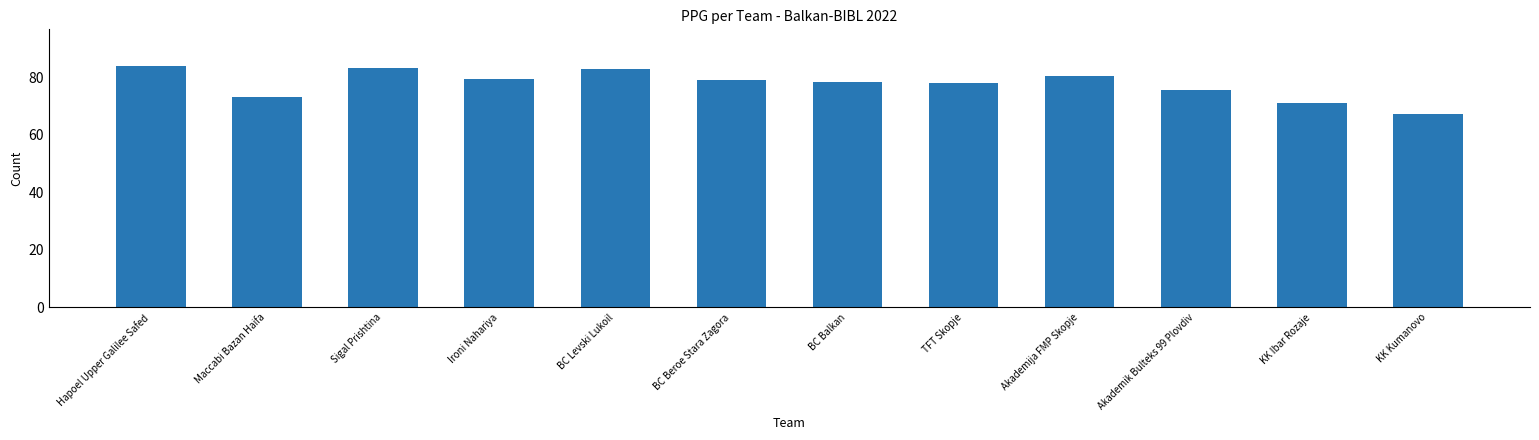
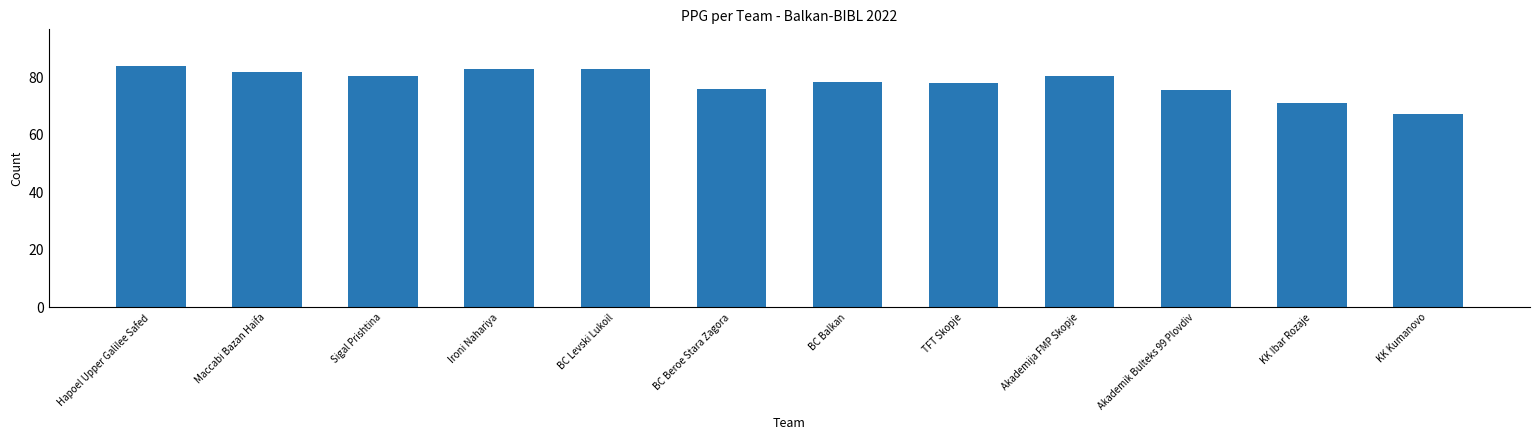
  {
    "Hapoel Upper Galilee Safed": 84,
-   "Maccabi Bazan Haifa": 73,
-   "Sigal Prishtina": 83,
-   "Ironi Nahariya": 80,
+   "Maccabi Bazan Haifa": 82,
+   "Sigal Prishtina": 81,
+   "Ironi Nahariya": 83,
    "BC Levski Lukoil": 83,
-   "BC Beroe Stara Zagora": 79,
+   "BC Beroe Stara Zagora": 76,
    "BC Balkan": 78,
    "TFT Skopje": 78,
    "Akademija FMP Skopje": 81,
    "Akademik Bulteks 99 Plovdiv": 76,
    "KK Ibar Rozaje": 71,
    "KK Kumanovo": 67
  }
